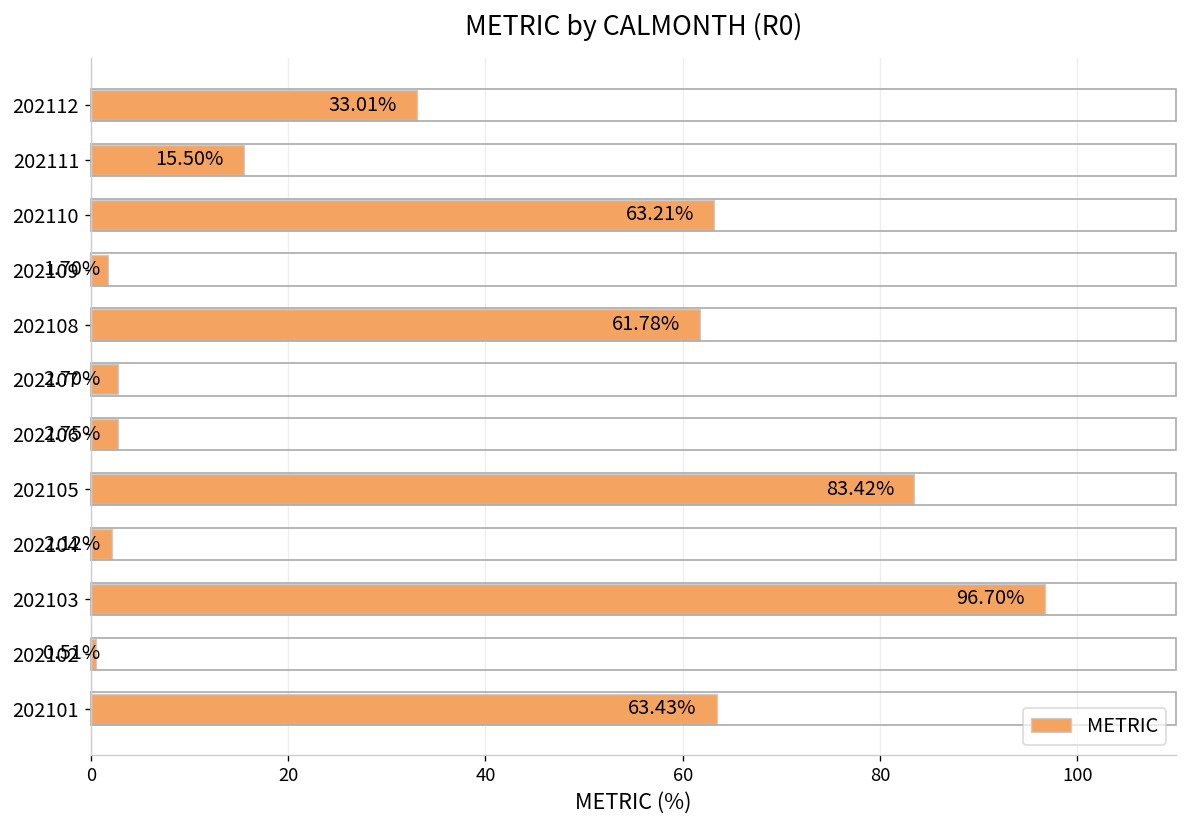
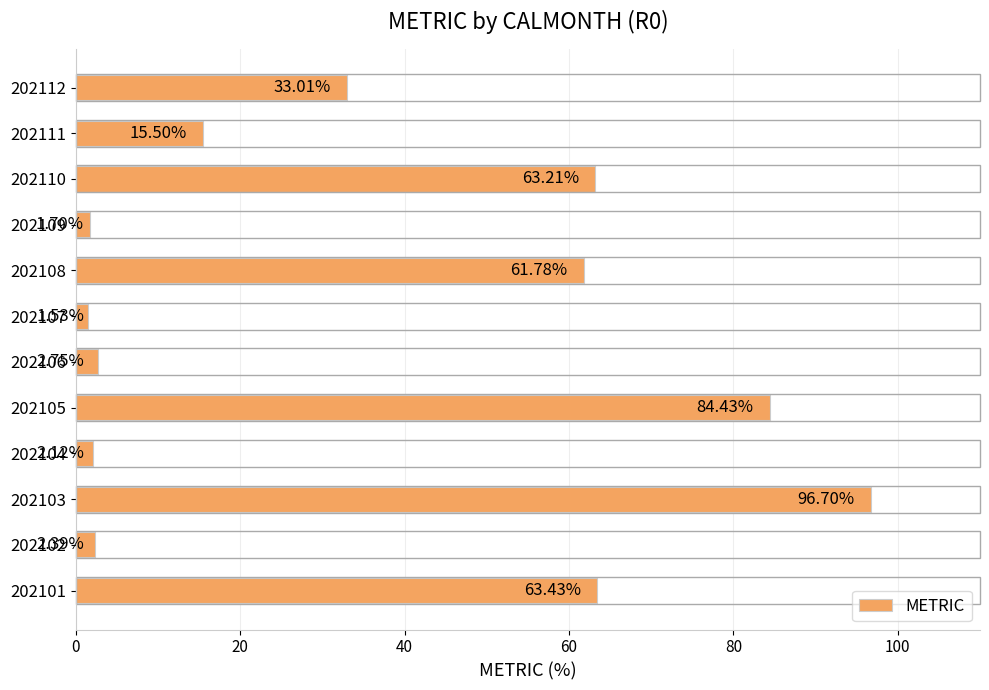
  {
    "202112": "33.01%",
    "202111": "15.50%",
    "202110": "63.21%",
    "202109": "1.70%",
    "202108": "61.78%",
-   "202107": "2.70%",
+   "202107": "1.53%",
    "202106": "2.75%",
-   "202105": "83.42%",
+   "202105": "84.43%",
    "202104": "2.12%",
    "202103": "96.70%",
-   "202102": "0.51%",
+   "202102": "2.39%",
    "202101": "63.43%"
  }
